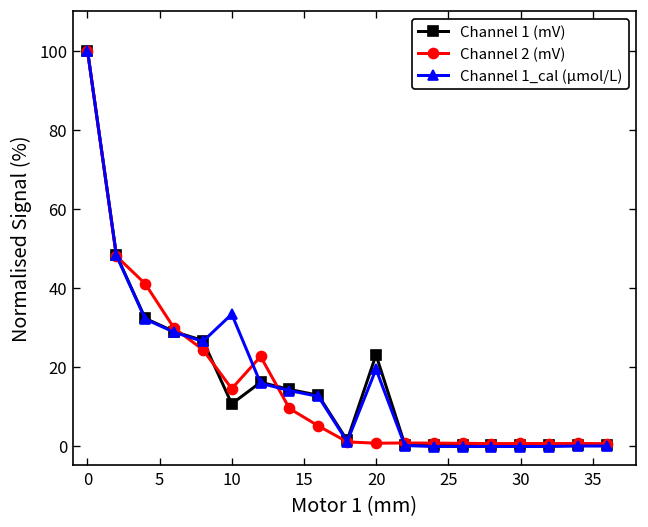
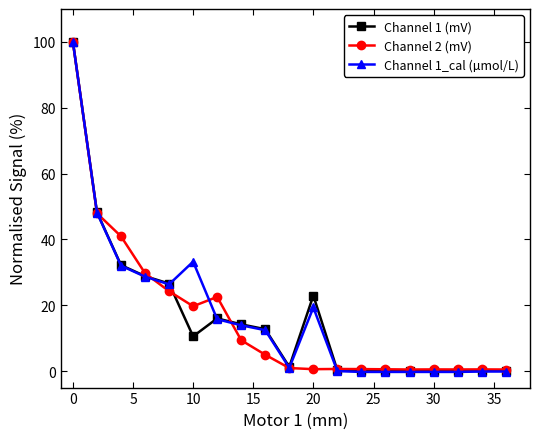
  {
    "Channel 1 (mV)": {
      "10": 11,
      "20": 23
    },
    "Channel 2 (mV)": {
-     "10": 14,
+     "10": 20,
      "20": 1
    },
    "Channel 1_cal (µmol/L)": {
      "10": 33,
      "20": 19
    }
  }
